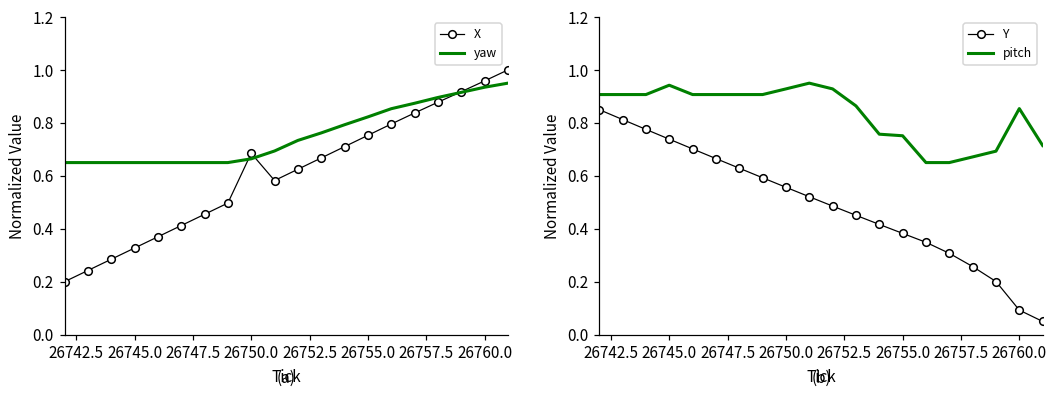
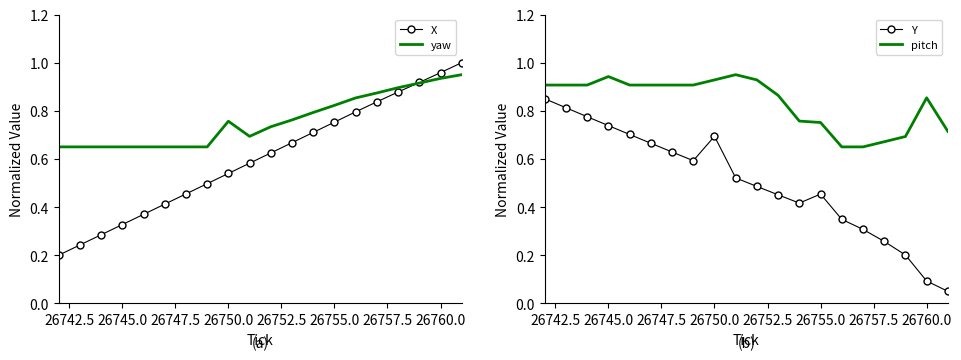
  {
    "(a)": {
      "X": {
        "26745.0": 0.33,
-       "26750.0": 0.69,
+       "26750.0": 0.54,
        "26755.0": 0.75,
        "26760.0": 0.96
      },
      "yaw": {
        "26745.0": 0.65,
-       "26750.0": 0.66,
+       "26750.0": 0.76,
        "26755.0": 0.82,
        "26760.0": 0.93
      }
    },
    "(b)": {
      "Y": {
        "26745.0": 0.74,
-       "26750.0": 0.56,
-       "26755.0": 0.38,
+       "26750.0": 0.69,
+       "26755.0": 0.45,
        "26760.0": 0.09
      },
      "pitch": {
        "26745.0": 0.94,
        "26750.0": 0.93,
        "26755.0": 0.75,
        "26760.0": 0.85
      }
    }
  }
